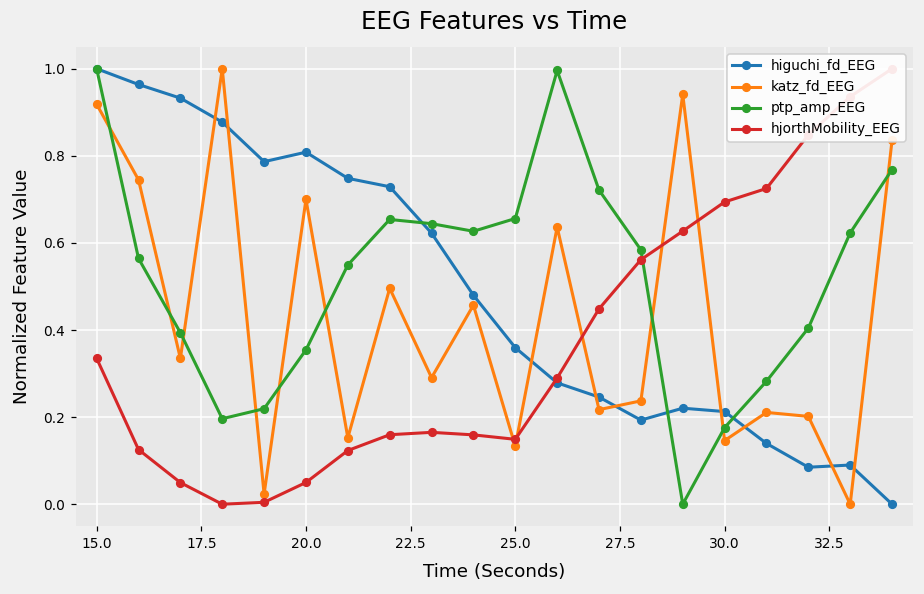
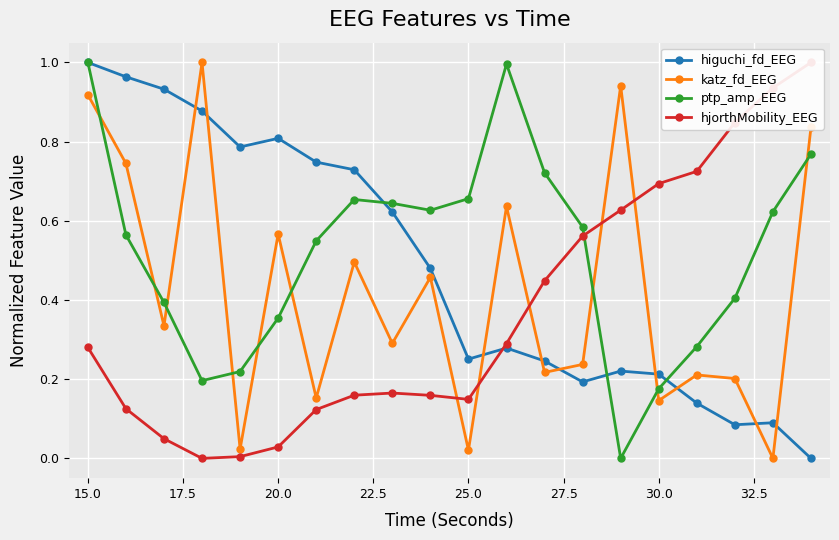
  {
    "higuchi_fd_EEG": {
      "20.0": 0.81,
-     "25.0": 0.36,
+     "25.0": 0.25,
      "30.0": 0.21
    },
    "katz_fd_EEG": {
      "15.0": 0.92,
-     "20.0": 0.70,
-     "25.0": 0.13,
+     "20.0": 0.57,
+     "25.0": 0.02,
      "30.0": 0.15
    },
    "ptp_amp_EEG": {
      "20.0": 0.35,
      "25.0": 0.66,
      "30.0": 0.18
    },
    "hjorthMobility_EEG": {
-     "15.0": 0.34,
-     "20.0": 0.05,
+     "15.0": 0.28,
+     "20.0": 0.03,
      "25.0": 0.15,
      "30.0": 0.69
    }
  }
